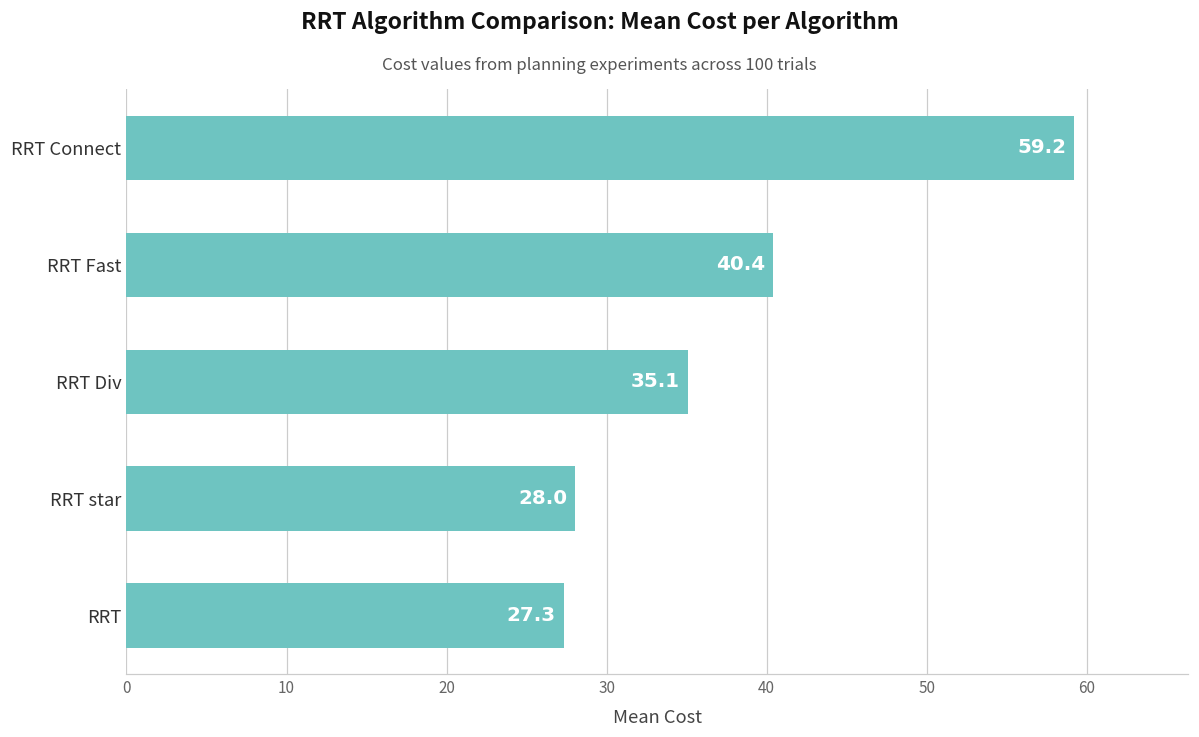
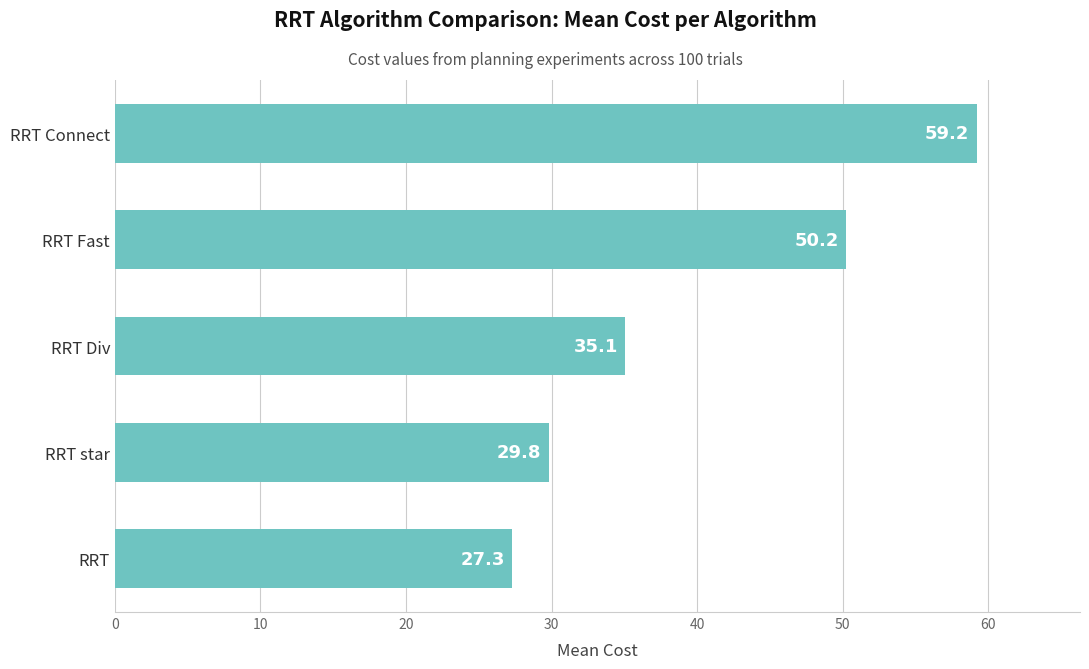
  {
    "RRT Connect": 59.2,
-   "RRT Fast": 40.4,
+   "RRT Fast": 50.2,
    "RRT Div": 35.1,
-   "RRT star": 28.0,
+   "RRT star": 29.8,
    "RRT": 27.3
  }
